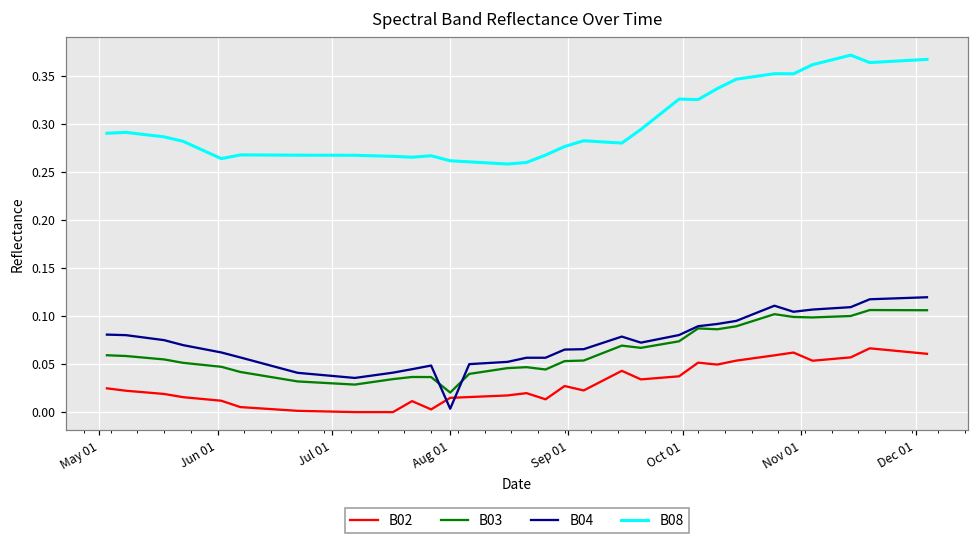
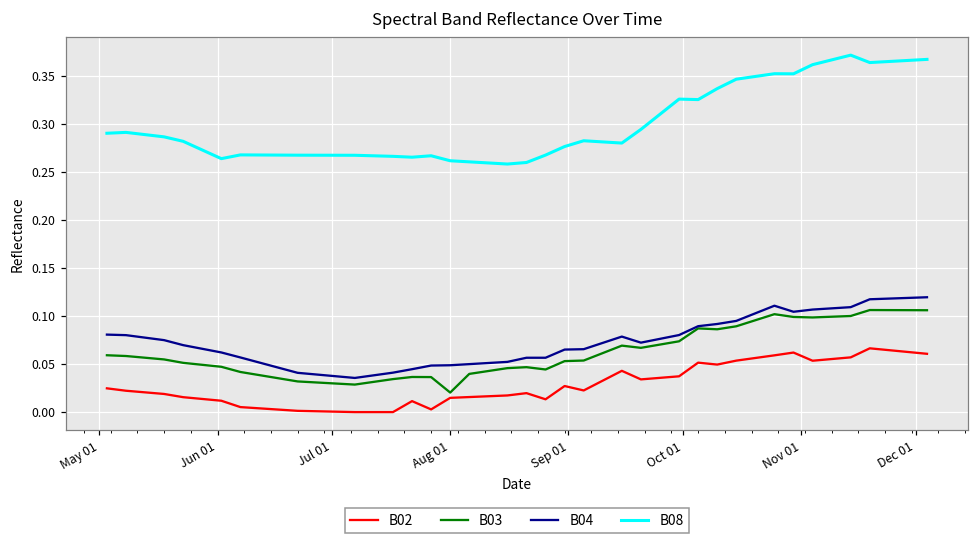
  {
    "B02": {
      "Aug 01": 0.01
    },
    "B03": {
      "Aug 01": 0.02
    },
    "B04": {
-     "Aug 01": 0.00
+     "Aug 01": 0.05
    },
    "B08": {
      "Aug 01": 0.26
    }
  }
